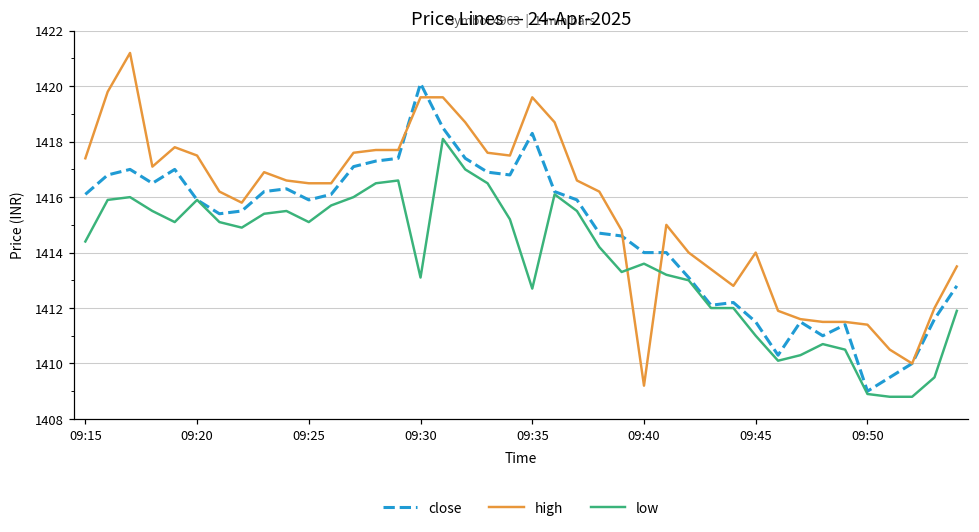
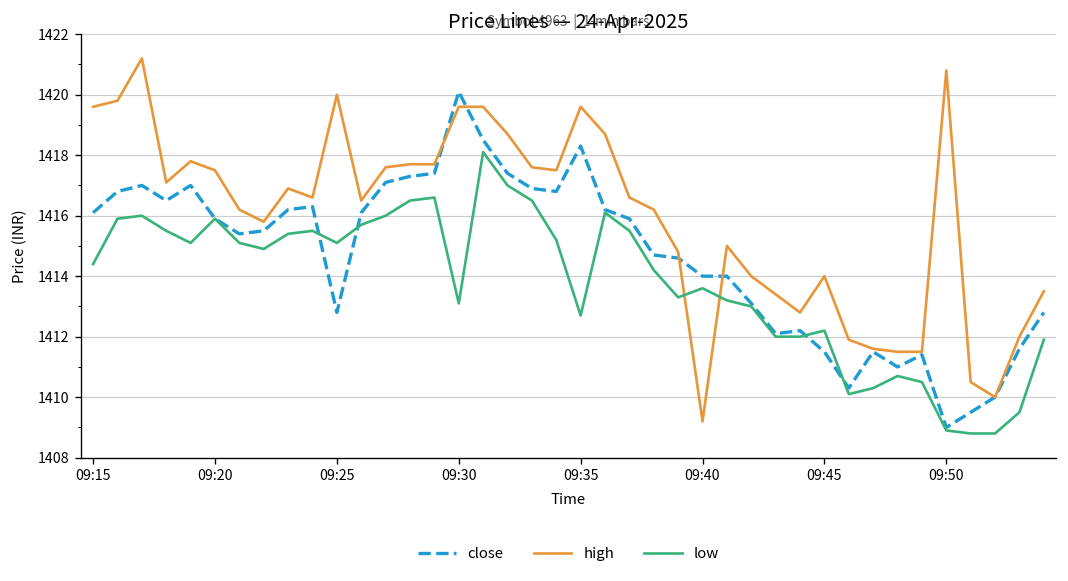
  {
    "close": {
      "09:15": 1416.1,
-     "09:25": 1415.9,
+     "09:25": 1412.8,
      "09:30": 1420.1,
      "09:35": 1418.3,
      "09:40": 1414.0,
      "09:45": 1411.5,
      "09:50": 1409.0
    },
    "high": {
-     "09:15": 1417.4,
+     "09:15": 1419.6,
      "09:20": 1417.5,
-     "09:25": 1416.5,
+     "09:25": 1420.0,
      "09:30": 1419.6,
      "09:35": 1419.6,
      "09:40": 1409.2,
      "09:45": 1414.0,
-     "09:50": 1411.4
+     "09:50": 1420.8
    },
    "low": {
      "09:15": 1414.4,
      "09:25": 1415.1,
      "09:30": 1413.1,
      "09:35": 1412.7,
      "09:40": 1413.6,
-     "09:45": 1411.0,
+     "09:45": 1412.2,
      "09:50": 1408.9
    }
  }
